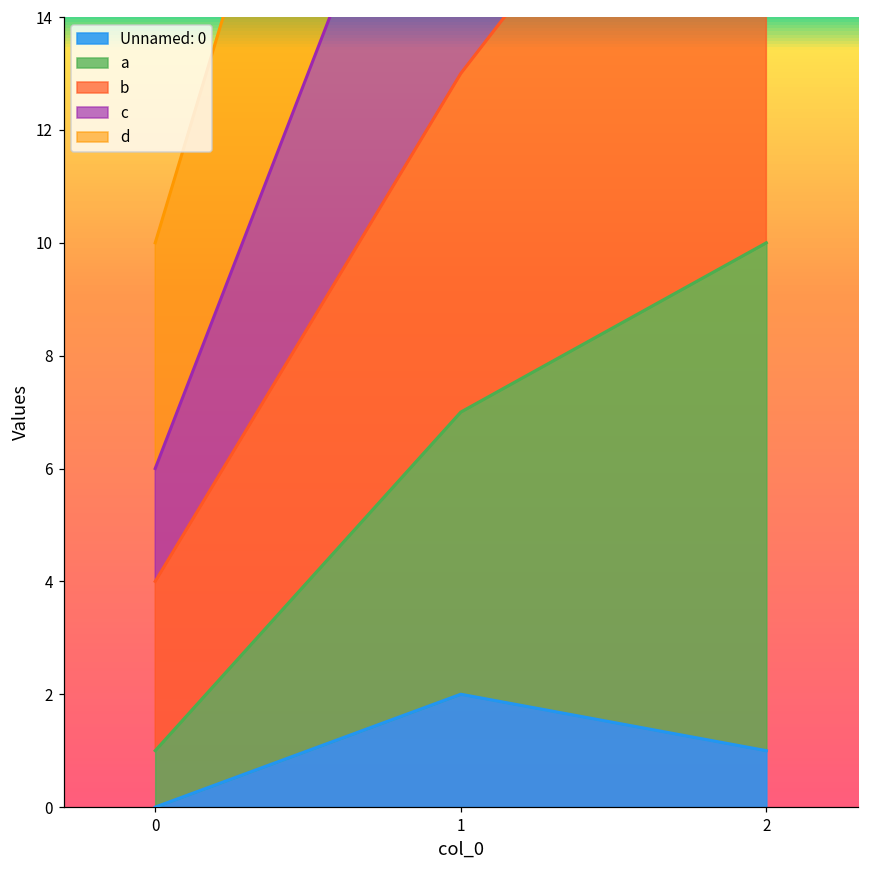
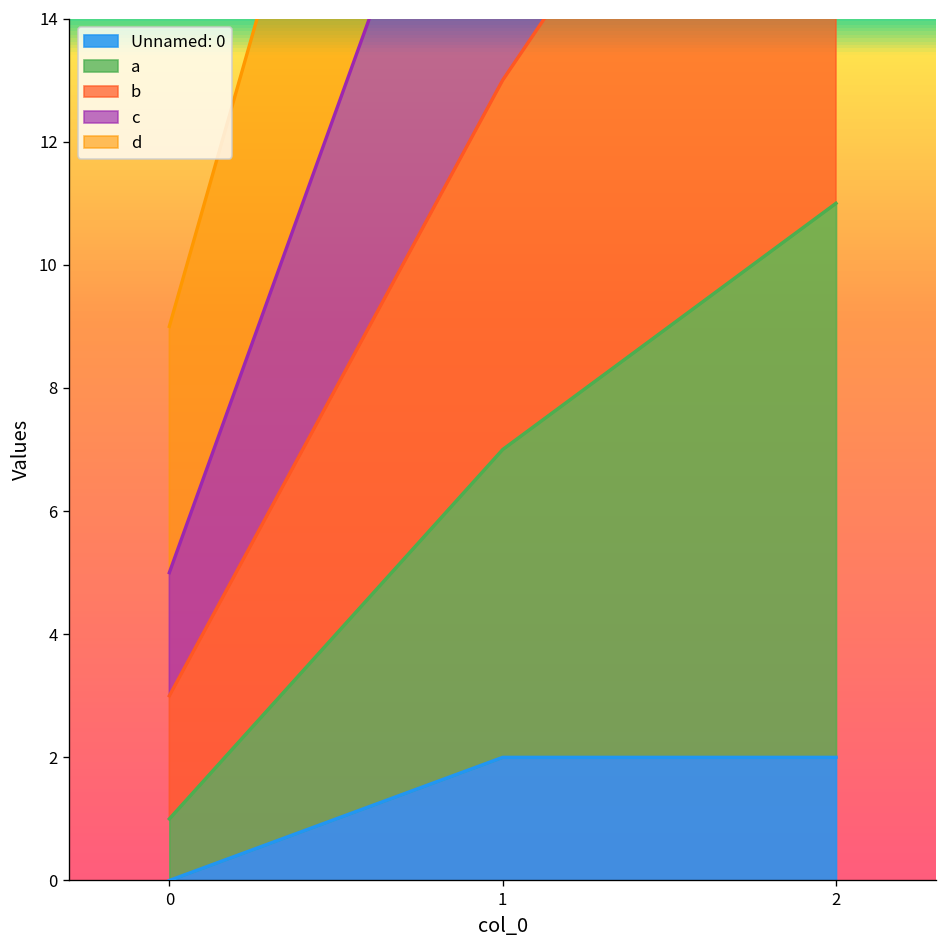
  {
    "Unnamed: 0": {
      "0": 0,
      "1": 2,
-     "2": 1
+     "2": 2
    },
    "a": {
      "0": 1,
      "1": 7
    },
    "b": {
-     "0": 3,
+     "0": 2,
      "1": 6
    },
    "c": {
      "0": 2
    },
    "d": {
      "0": 4
    }
  }
